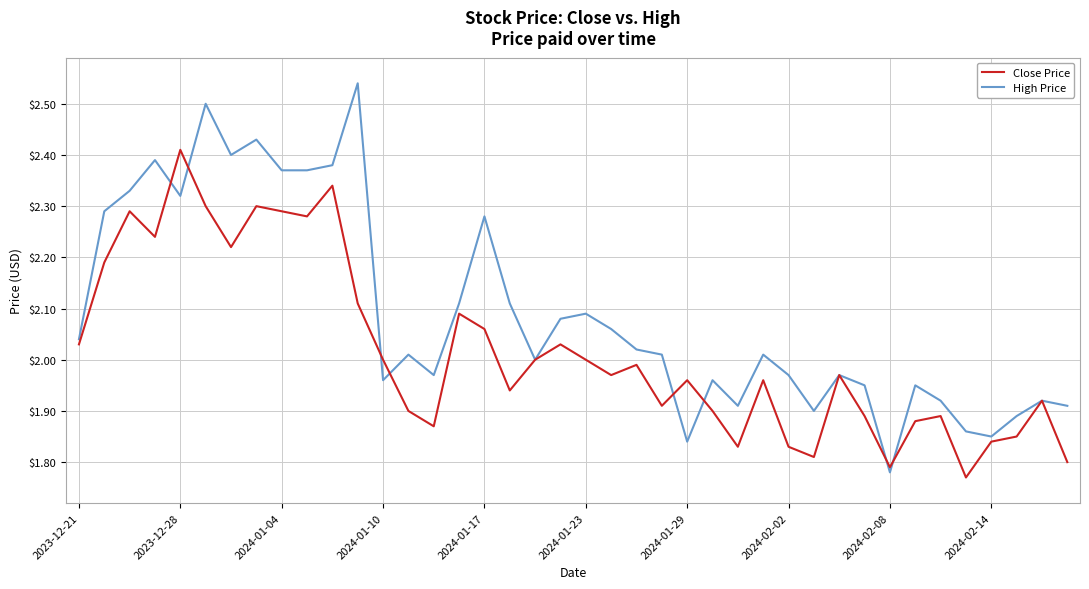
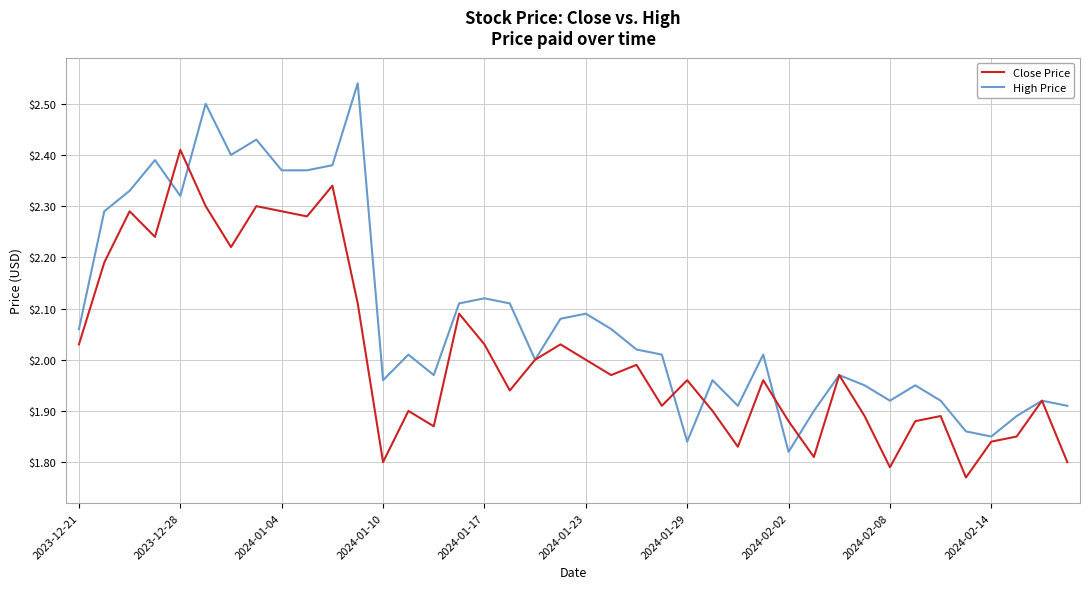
  {
    "Close Price": {
      "2023-12-21": "$2.03",
      "2023-12-28": "$2.41",
      "2024-01-04": "$2.29",
-     "2024-01-10": "$2.0",
-     "2024-01-17": "$2.06",
+     "2024-01-10": "$1.8",
+     "2024-01-17": "$2.03",
      "2024-01-23": "$2.00",
      "2024-01-29": "$1.96",
-     "2024-02-02": "$1.83",
+     "2024-02-02": "$1.88",
      "2024-02-08": "$1.79",
      "2024-02-14": "$1.84"
    },
    "High Price": {
-     "2023-12-21": "$2.04",
+     "2023-12-21": "$2.06",
      "2023-12-28": "$2.32",
      "2024-01-04": "$2.37",
      "2024-01-10": "$1.96",
-     "2024-01-17": "$2.28",
+     "2024-01-17": "$2.12",
      "2024-01-23": "$2.09",
      "2024-01-29": "$1.84",
-     "2024-02-02": "$1.97",
-     "2024-02-08": "$1.78",
+     "2024-02-02": "$1.82",
+     "2024-02-08": "$1.92",
      "2024-02-14": "$1.85"
    }
  }
